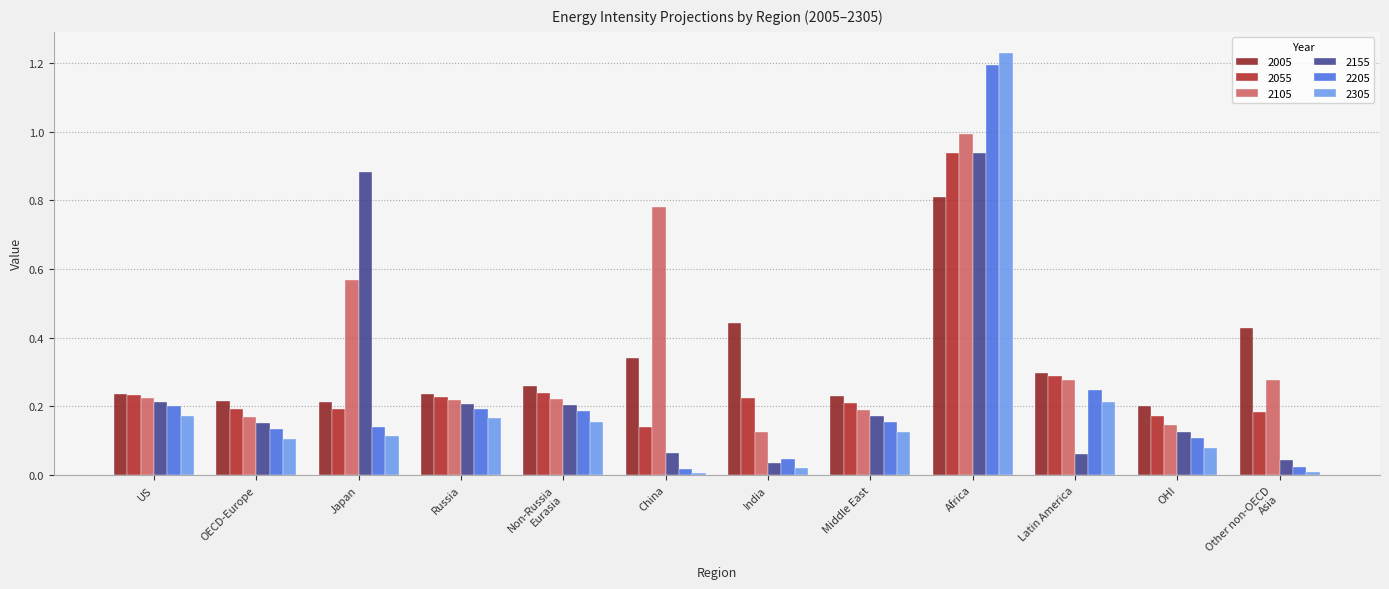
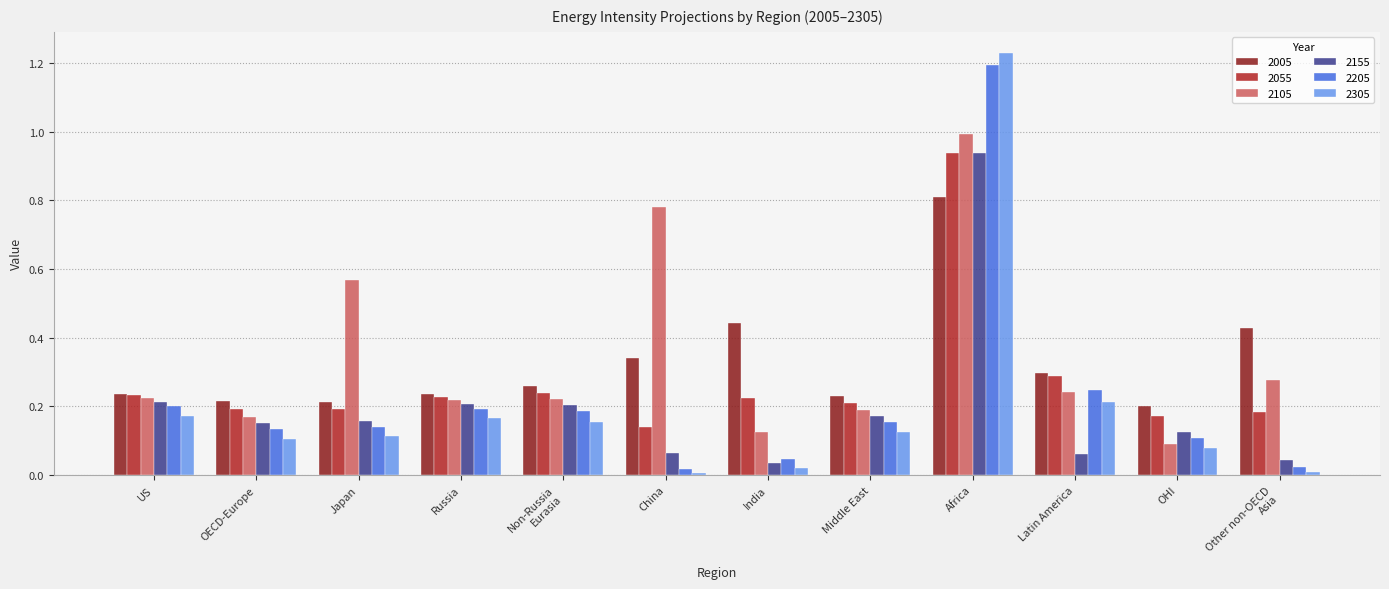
  {
    "2105": {
      "US": 0.22,
      "OECD-Europe": 0.17,
      "Japan": 0.57,
      "Russia": 0.22,
      "Non-Russia Eurasia": 0.22,
      "China": 0.78,
      "India": 0.12,
      "Middle East": 0.19,
      "Africa": 0.99,
-     "Latin America": 0.28,
-     "OHI": 0.15,
+     "Latin America": 0.24,
+     "OHI": 0.09,
      "Other non-OECD Asia": 0.28
    },
    "2155": {
      "US": 0.21,
      "OECD-Europe": 0.15,
-     "Japan": 0.88,
+     "Japan": 0.16,
      "Russia": 0.21,
      "Non-Russia Eurasia": 0.20,
      "China": 0.06,
      "India": 0.04,
      "Middle East": 0.17,
      "Africa": 0.94,
      "Latin America": 0.06,
      "OHI": 0.12,
      "Other non-OECD Asia": 0.04
    }
  }
